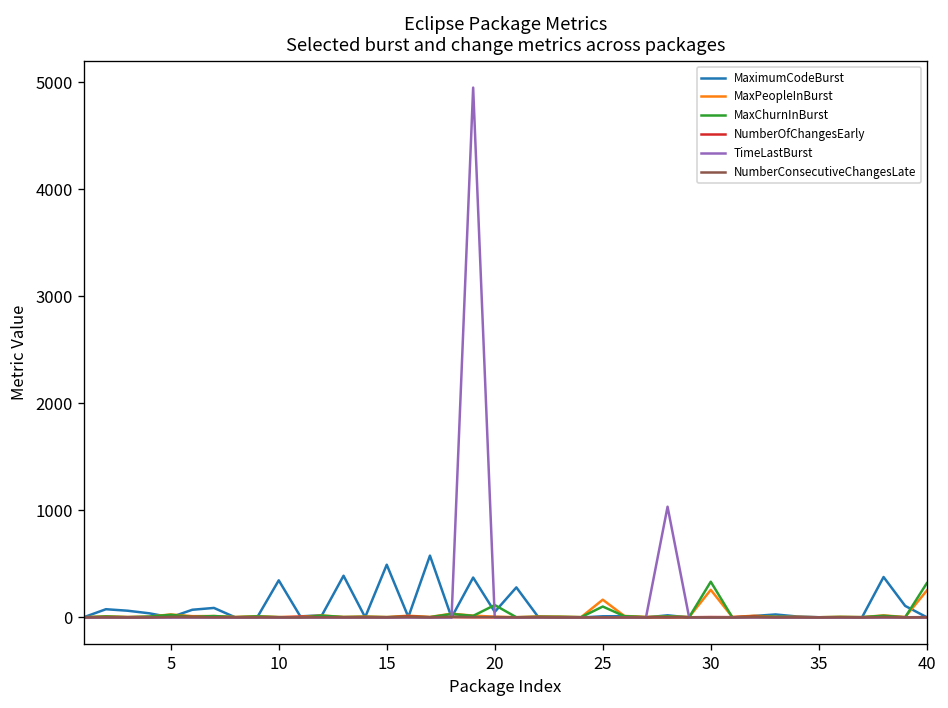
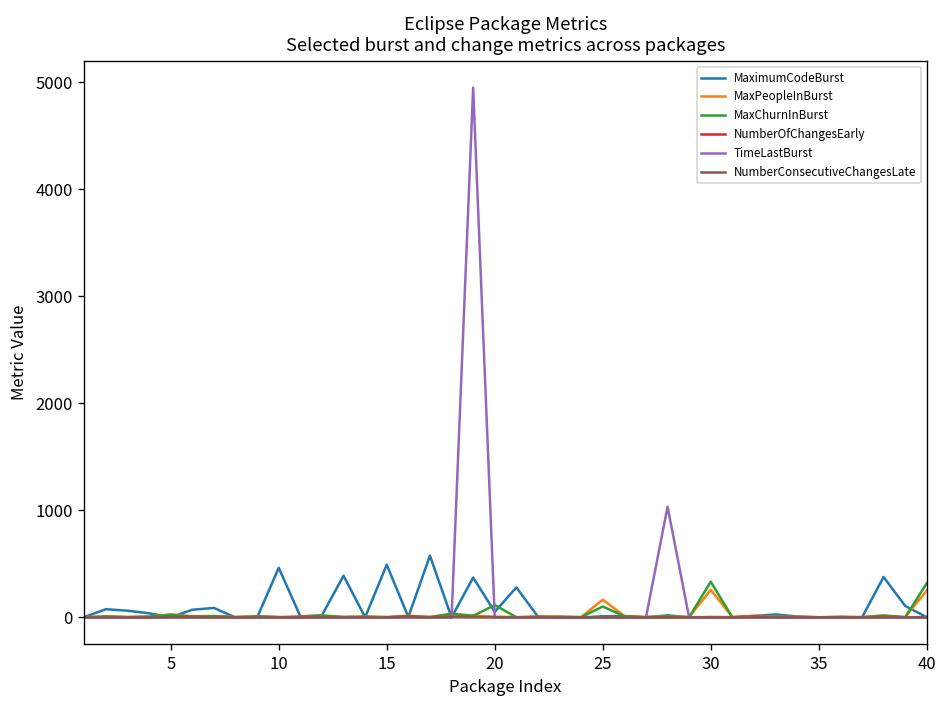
  {
    "MaximumCodeBurst": {
-     "10": 300,
+     "10": 500,
      "15": 500,
      "20": 100
    },
    "MaxPeopleInBurst": {
      "25": 200,
      "30": 300,
      "40": 300
    },
    "MaxChurnInBurst": {
      "20": 100,
      "25": 100,
      "30": 300,
      "40": 300
    }
  }
